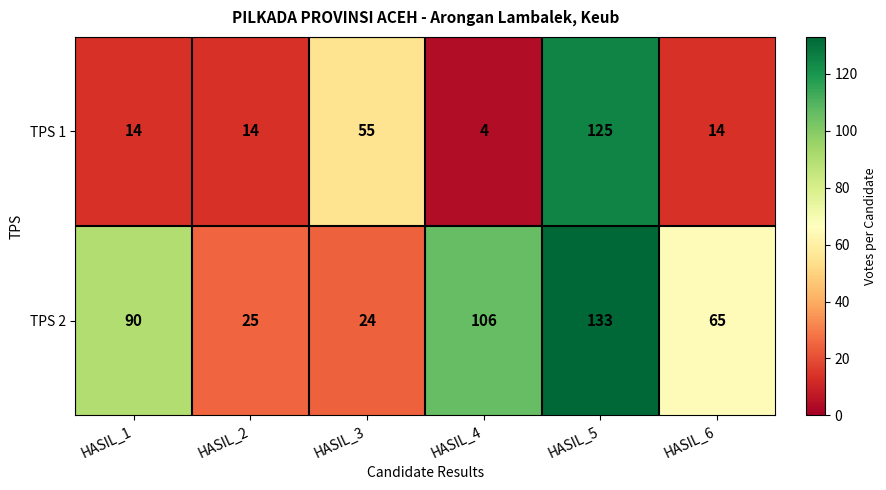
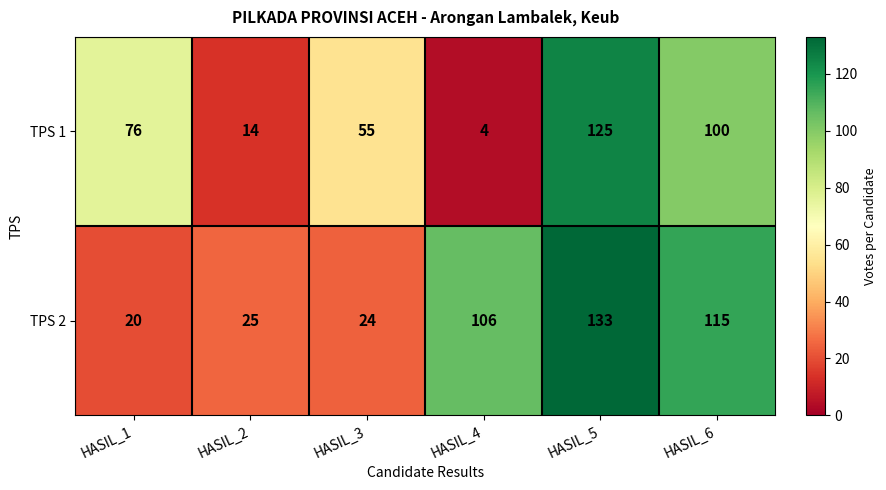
  {
    "TPS 1": {
-     "HASIL_1": 14,
+     "HASIL_1": 76,
      "HASIL_2": 14,
      "HASIL_3": 55,
      "HASIL_4": 4,
      "HASIL_5": 125,
-     "HASIL_6": 14
+     "HASIL_6": 100
    },
    "TPS 2": {
-     "HASIL_1": 90,
+     "HASIL_1": 20,
      "HASIL_2": 25,
      "HASIL_3": 24,
      "HASIL_4": 106,
      "HASIL_5": 133,
-     "HASIL_6": 65
+     "HASIL_6": 115
    }
  }
